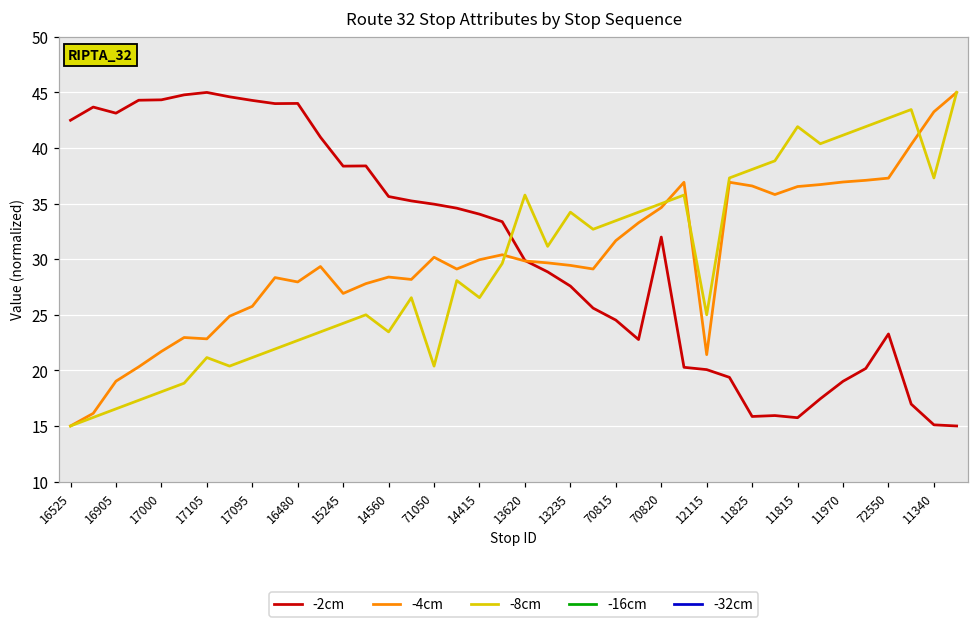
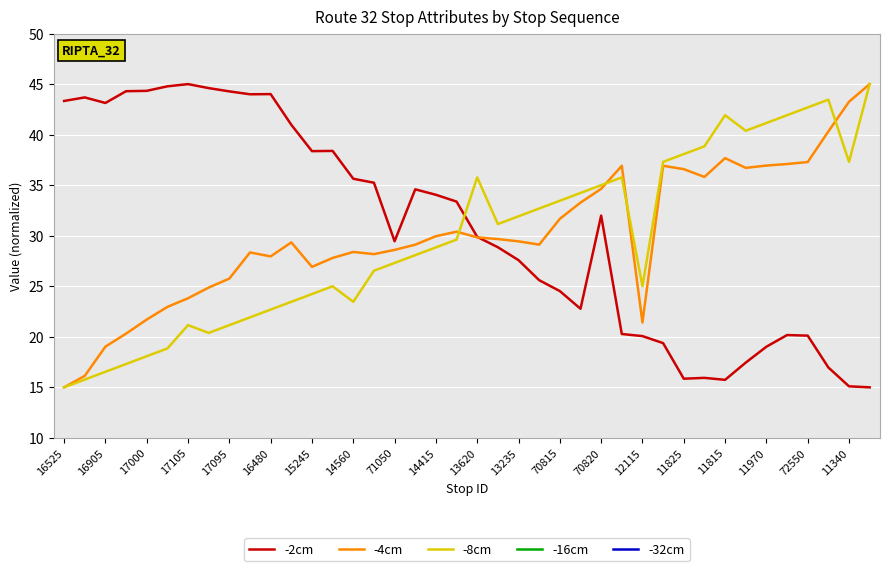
  {
    "-2cm": {
-     "16525": 42.5,
+     "16525": 43.3,
      "16905": 43.1,
      "17000": 44.3,
      "17105": 45.0,
      "17095": 44.3,
      "16480": 44.0,
      "15245": 38.4,
      "14560": 35.6,
-     "71050": 34.9,
+     "71050": 29.5,
      "14415": 34.1,
      "13235": 27.6,
      "70815": 24.5,
      "70820": 32.0,
      "12115": 20.1,
      "11825": 15.9,
      "11815": 15.7,
      "11970": 19.0,
-     "72550": 23.3,
+     "72550": 20.1,
      "11340": 15.1
    },
    "-4cm": {
      "16905": 19.0,
      "17000": 21.7,
-     "17105": 22.8,
+     "17105": 23.8,
      "17095": 25.8,
      "16480": 28.0,
      "15245": 26.9,
      "14560": 28.4,
-     "71050": 30.2,
+     "71050": 28.6,
      "14415": 30.0,
      "13235": 29.4,
      "70815": 31.7,
      "70820": 34.6,
      "12115": 21.4,
      "11825": 36.6,
-     "11815": 36.5,
+     "11815": 37.7,
      "11970": 36.9,
      "72550": 37.3,
      "11340": 43.3
    },
    "-8cm": {
      "16905": 16.5,
      "17000": 18.1,
      "17105": 21.2,
      "17095": 21.2,
      "16480": 22.7,
      "15245": 24.2,
      "14560": 23.5,
-     "71050": 20.4,
-     "14415": 26.5,
+     "71050": 27.3,
+     "14415": 28.8,
      "13620": 35.8,
-     "13235": 34.2,
+     "13235": 31.9,
      "70815": 33.5,
      "70820": 35.0,
      "12115": 25.0,
      "11825": 38.1,
      "11815": 41.9,
      "11970": 41.2,
      "72550": 42.7,
      "11340": 37.3
    }
  }
